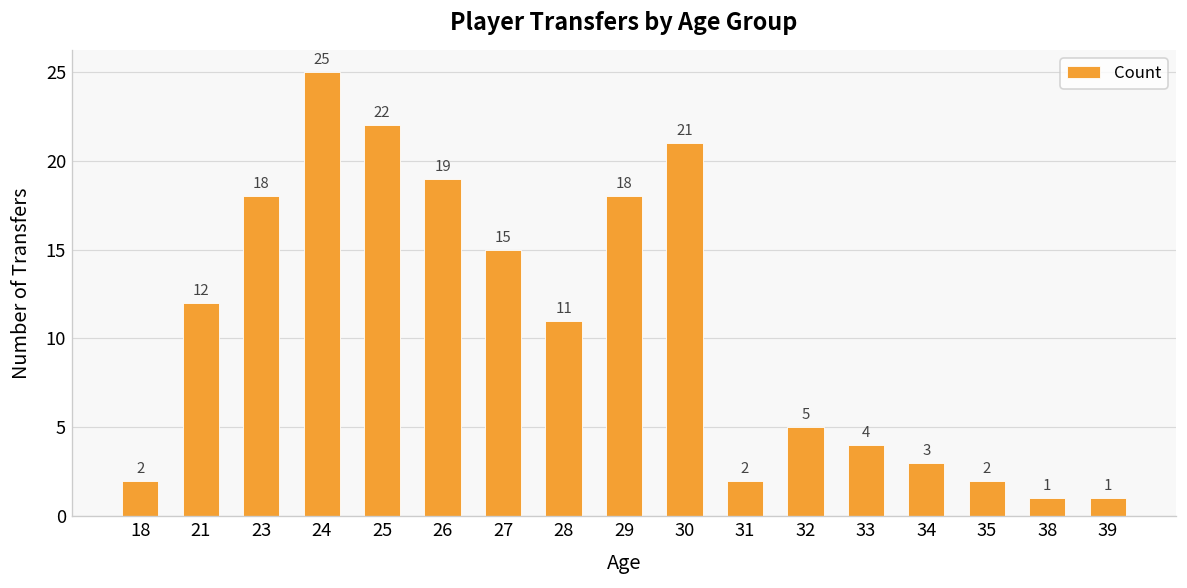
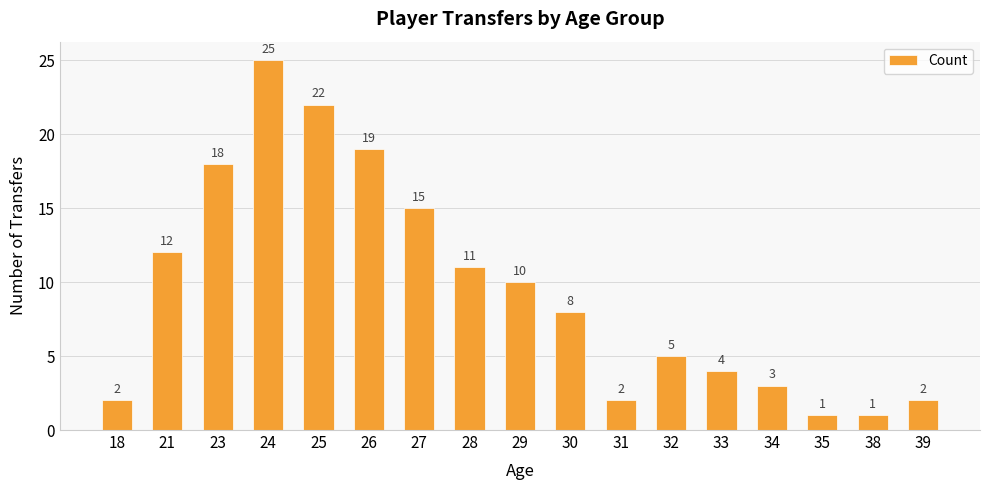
  {
    "18": 2,
    "21": 12,
    "23": 18,
    "24": 25,
    "25": 22,
    "26": 19,
    "27": 15,
    "28": 11,
-   "29": 18,
-   "30": 21,
+   "29": 10,
+   "30": 8,
    "31": 2,
    "32": 5,
    "33": 4,
    "34": 3,
-   "35": 2,
+   "35": 1,
    "38": 1,
-   "39": 1
+   "39": 2
  }
